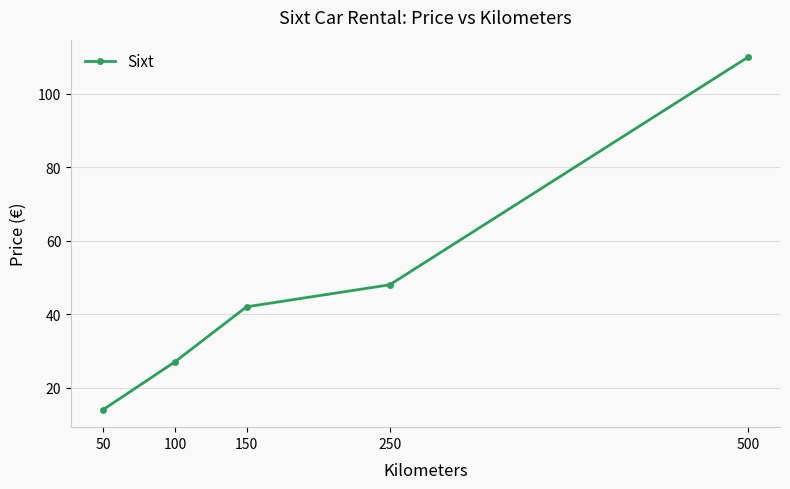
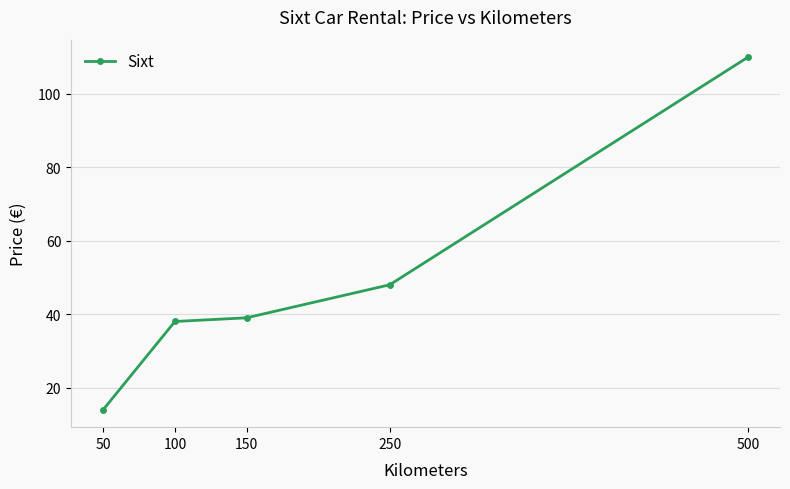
  {
    "50": 14,
-   "100": 27,
-   "150": 42,
+   "100": 38,
+   "150": 39,
    "250": 48,
    "500": 110
  }
